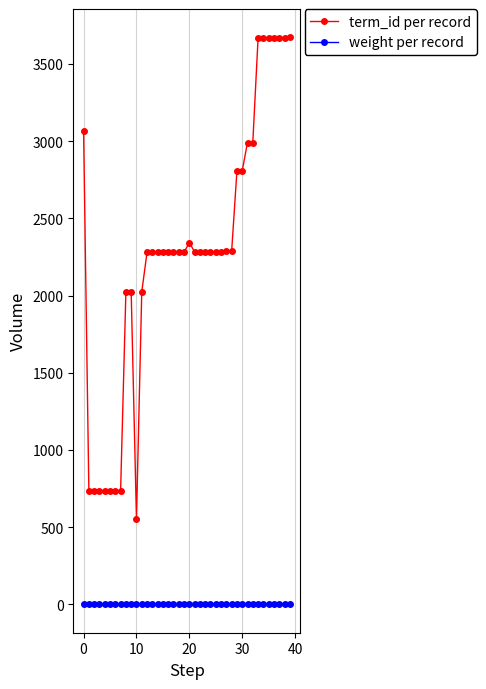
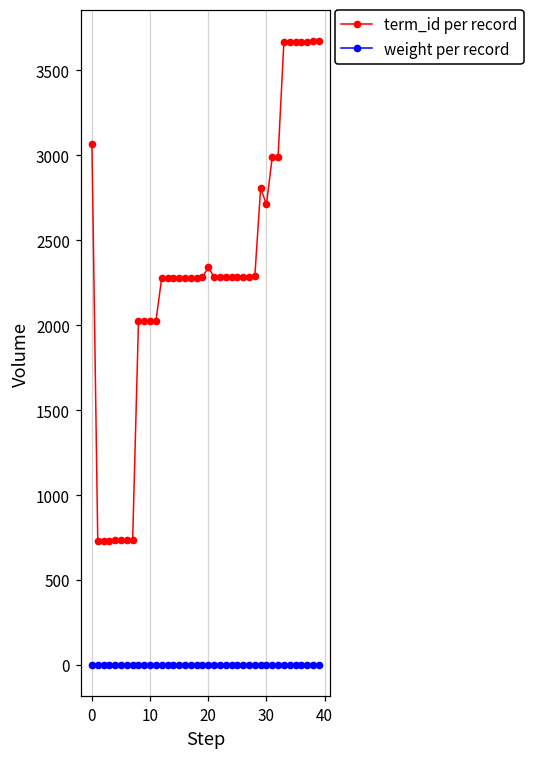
  {
    "term_id per record": {
      "0": 3070,
-     "10": 550,
+     "10": 2020,
      "20": 2340,
-     "30": 2810
+     "30": 2710
    },
    "weight per record": {
      "0": 0,
      "10": 0,
      "20": 0,
      "30": 0
    }
  }
